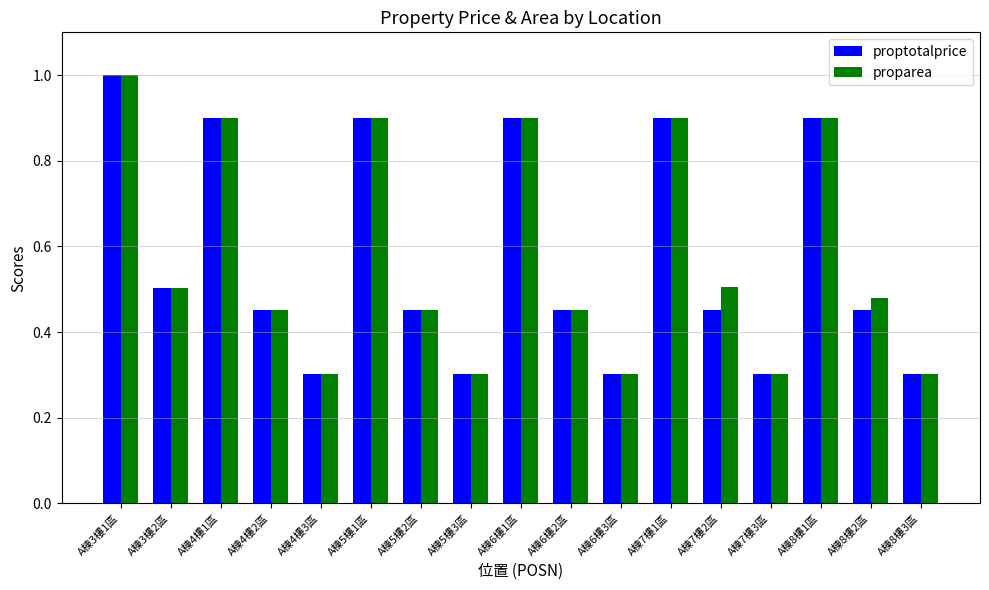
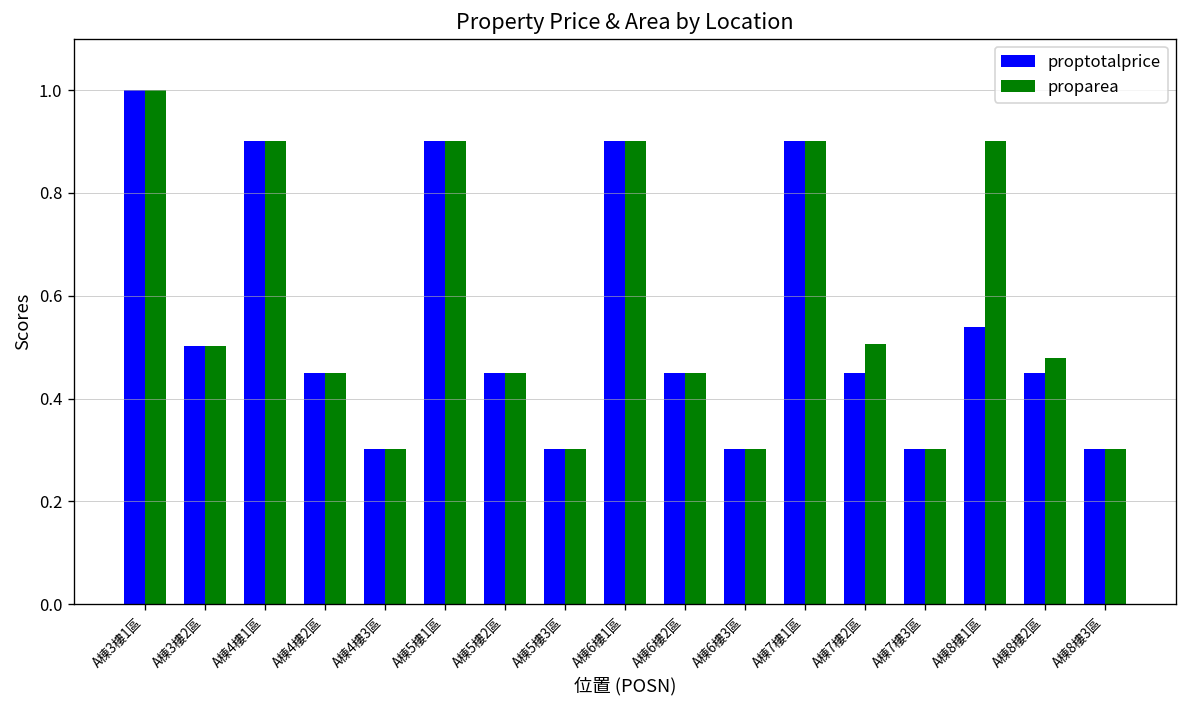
  {
    "proptotalprice": {
      "A棟3樓1區": 1.00,
      "A棟3樓2區": 0.50,
      "A棟4樓1區": 0.90,
      "A棟4樓2區": 0.45,
      "A棟4樓3區": 0.30,
      "A棟5樓1區": 0.90,
      "A棟5樓2區": 0.45,
      "A棟5樓3區": 0.30,
      "A棟6樓1區": 0.90,
      "A棟6樓2區": 0.45,
      "A棟6樓3區": 0.30,
      "A棟7樓1區": 0.90,
      "A棟7樓2區": 0.45,
      "A棟7樓3區": 0.30,
-     "A棟8樓1區": 0.90,
+     "A棟8樓1區": 0.54,
      "A棟8樓2區": 0.45,
      "A棟8樓3區": 0.30
    },
    "proparea": {
      "A棟3樓1區": 1.00,
      "A棟3樓2區": 0.50,
      "A棟4樓1區": 0.90,
      "A棟4樓2區": 0.45,
      "A棟4樓3區": 0.30,
      "A棟5樓1區": 0.90,
      "A棟5樓2區": 0.45,
      "A棟5樓3區": 0.30,
      "A棟6樓1區": 0.90,
      "A棟6樓2區": 0.45,
      "A棟6樓3區": 0.30,
      "A棟7樓1區": 0.90,
      "A棟7樓2區": 0.51,
      "A棟7樓3區": 0.30,
      "A棟8樓1區": 0.90,
      "A棟8樓2區": 0.48,
      "A棟8樓3區": 0.30
    }
  }
